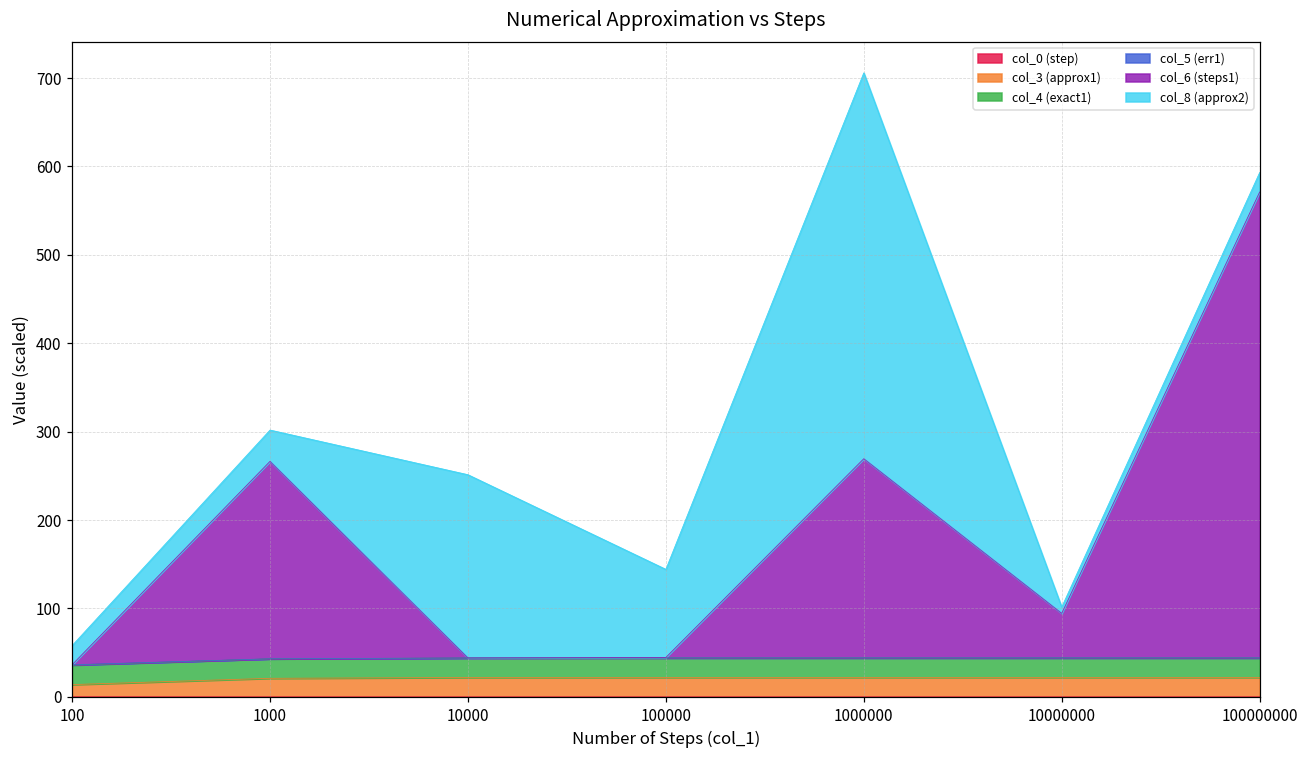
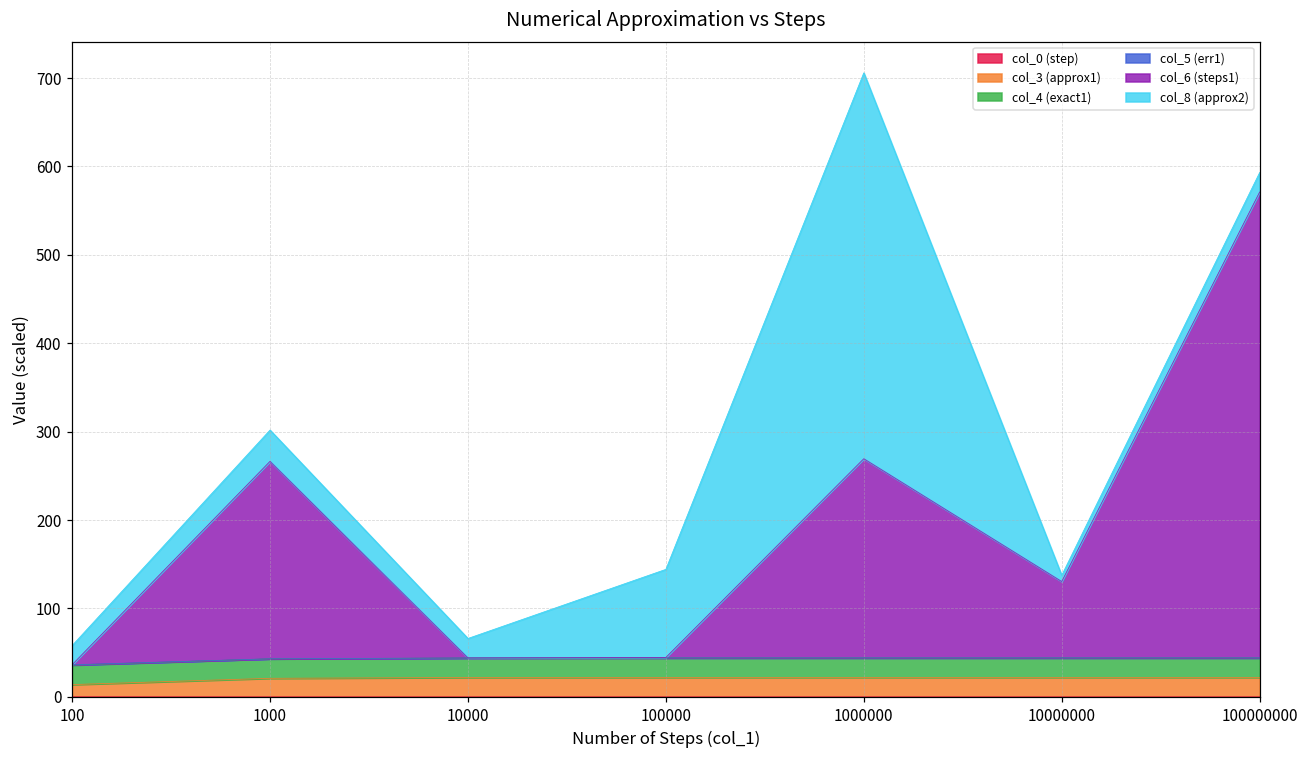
  {
    "col_0 (step)": {
      "100": 0,
      "1000": 0,
      "10000": 0,
      "100000": 0,
      "1000000": 0,
      "10000000": 0,
      "100000000": 0
    },
    "col_3 (approx1)": {
      "100": 10,
      "1000": 20,
      "10000": 20,
      "100000": 20,
      "1000000": 20,
      "10000000": 20,
      "100000000": 20
    },
    "col_6 (steps1)": {
      "1000": 220,
      "1000000": 230,
-     "10000000": 50,
+     "10000000": 90,
      "100000000": 530
    },
    "col_8 (approx2)": {
      "100": 20,
      "1000": 40,
-     "10000": 210,
+     "10000": 20,
      "100000": 100,
      "1000000": 440,
      "10000000": 10,
      "100000000": 20
    }
  }
